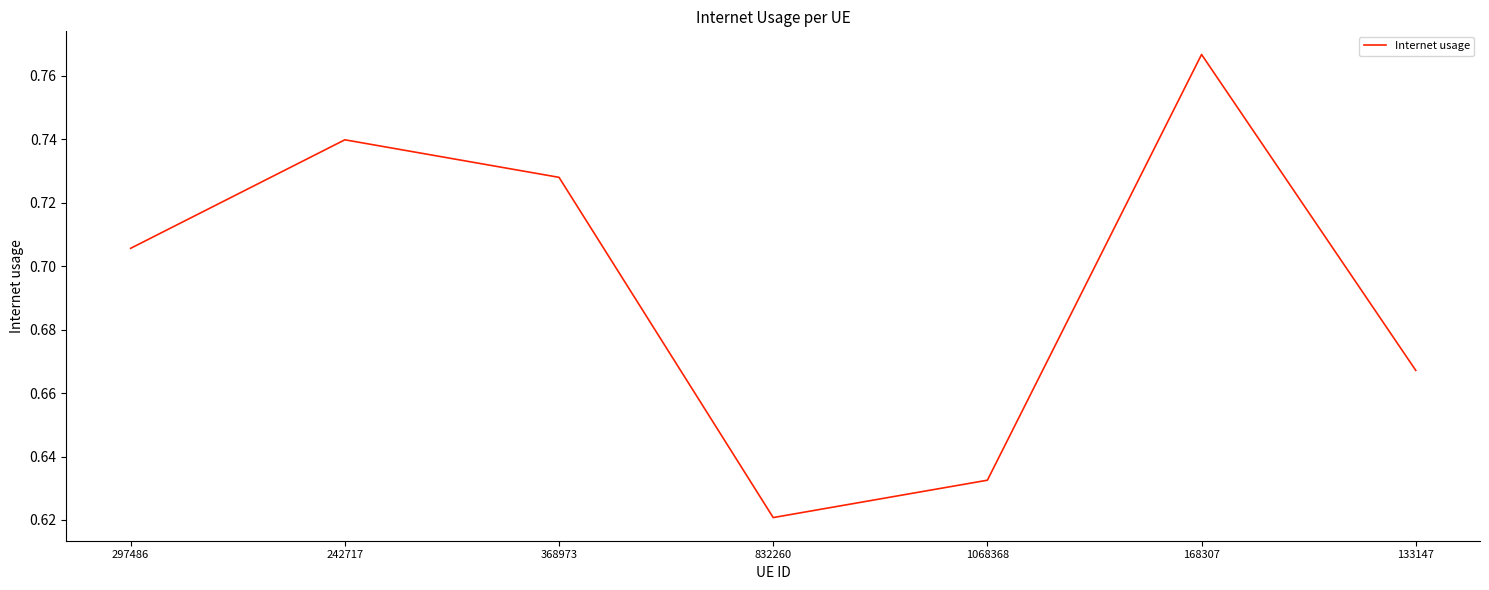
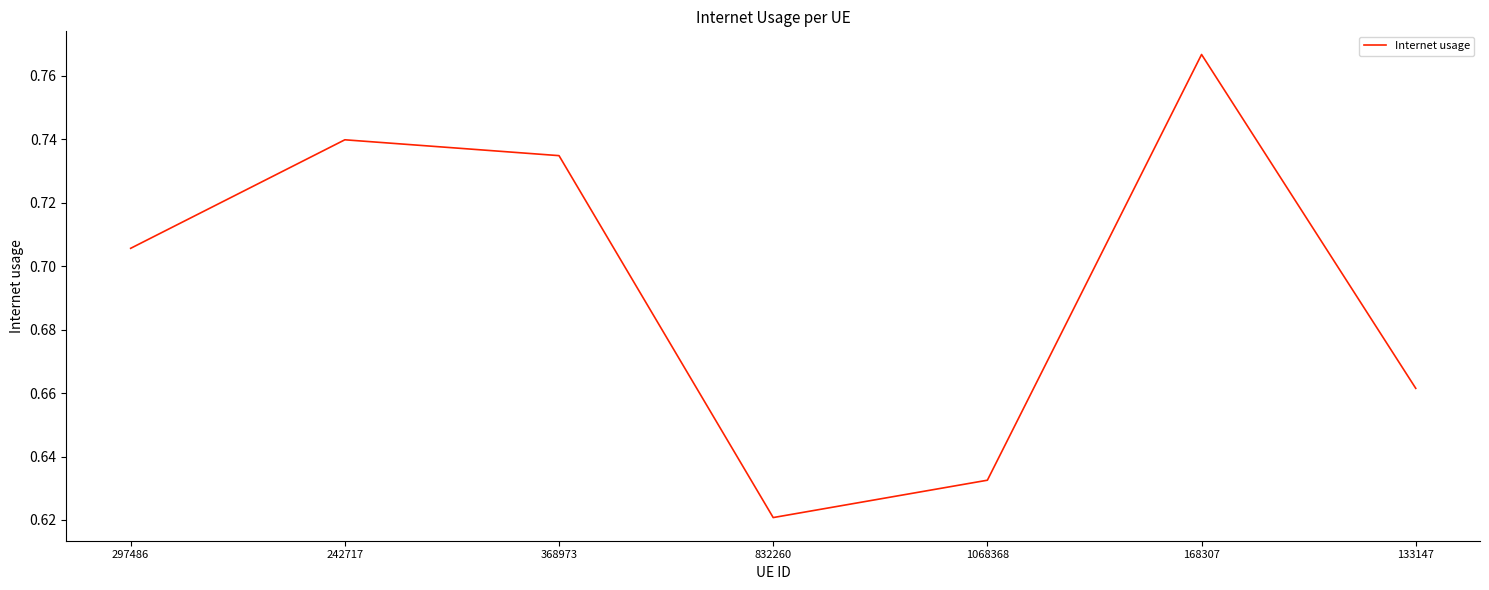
  {
    "297486": 0.706,
    "242717": 0.740,
-   "368973": 0.728,
+   "368973": 0.735,
    "832260": 0.621,
    "1068368": 0.633,
    "168307": 0.767,
-   "133147": 0.667
+   "133147": 0.661
  }
